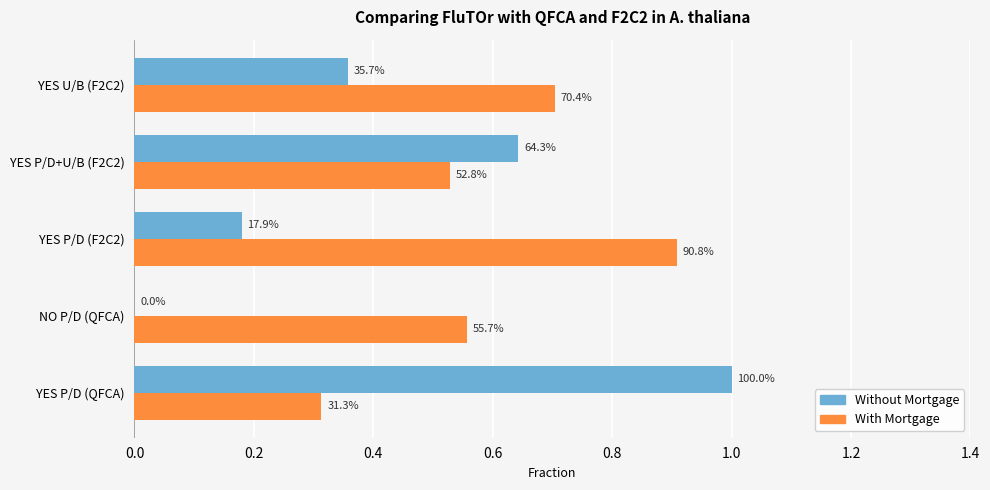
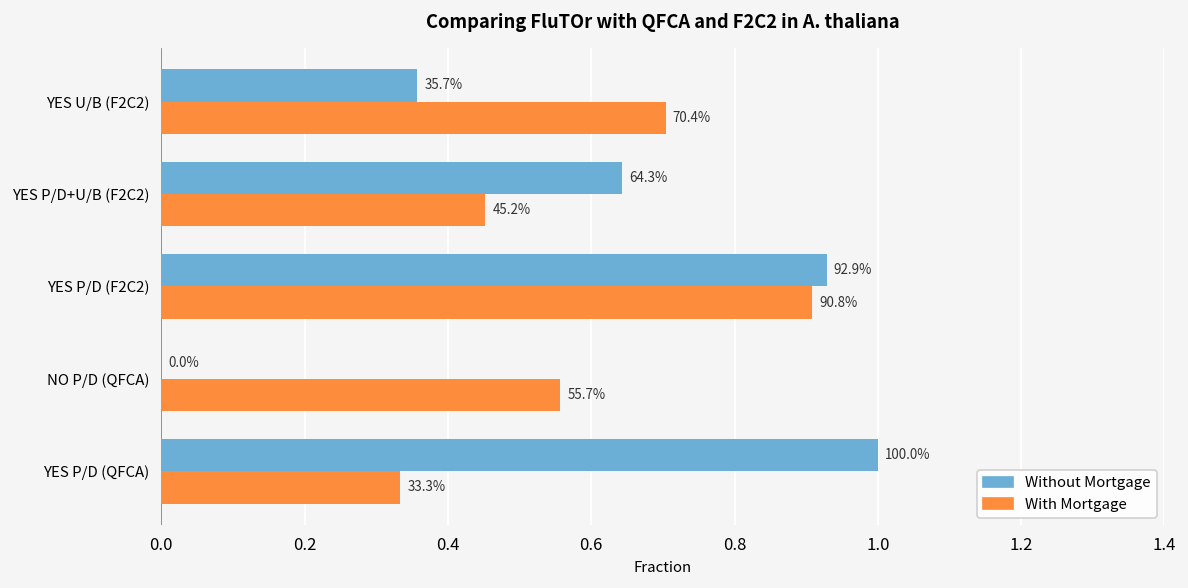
  {
    "Without Mortgage": {
      "YES U/B (F2C2)": "35.7%",
      "YES P/D+U/B (F2C2)": "64.3%",
-     "YES P/D (F2C2)": "17.9%",
+     "YES P/D (F2C2)": "92.9%",
      "NO P/D (QFCA)": "0.0%",
      "YES P/D (QFCA)": "100.0%"
    },
    "With Mortgage": {
      "YES U/B (F2C2)": "70.4%",
-     "YES P/D+U/B (F2C2)": "52.8%",
+     "YES P/D+U/B (F2C2)": "45.2%",
      "YES P/D (F2C2)": "90.8%",
      "NO P/D (QFCA)": "55.7%",
-     "YES P/D (QFCA)": "31.3%"
+     "YES P/D (QFCA)": "33.3%"
    }
  }
